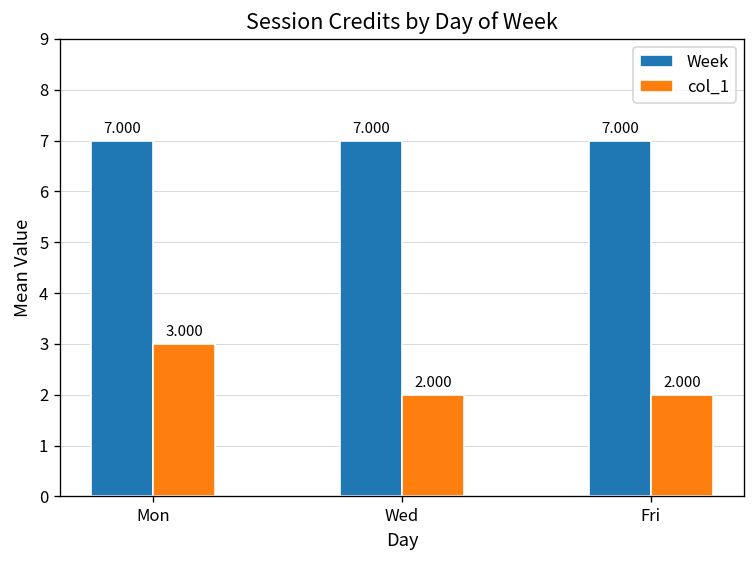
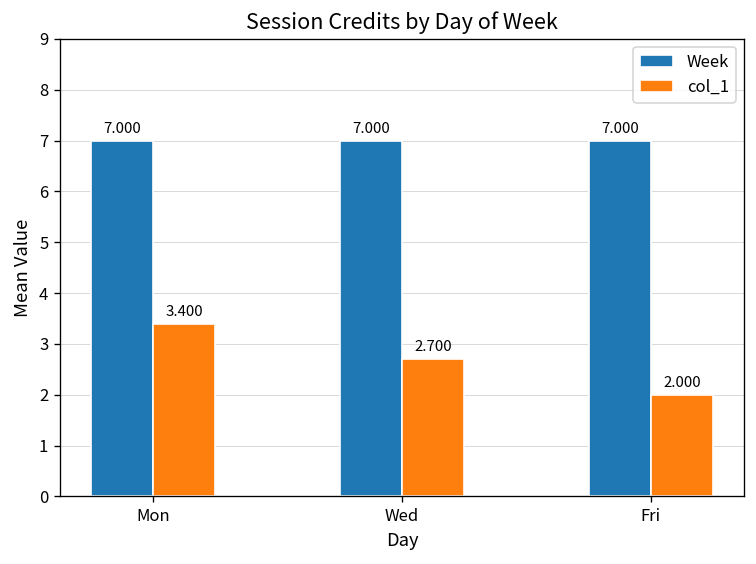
  {
    "Week": {
      "Mon": 7.000,
      "Wed": 7.000,
      "Fri": 7.000
    },
    "col_1": {
-     "Mon": 3.000,
-     "Wed": 2.000,
+     "Mon": 3.400,
+     "Wed": 2.700,
      "Fri": 2.000
    }
  }
